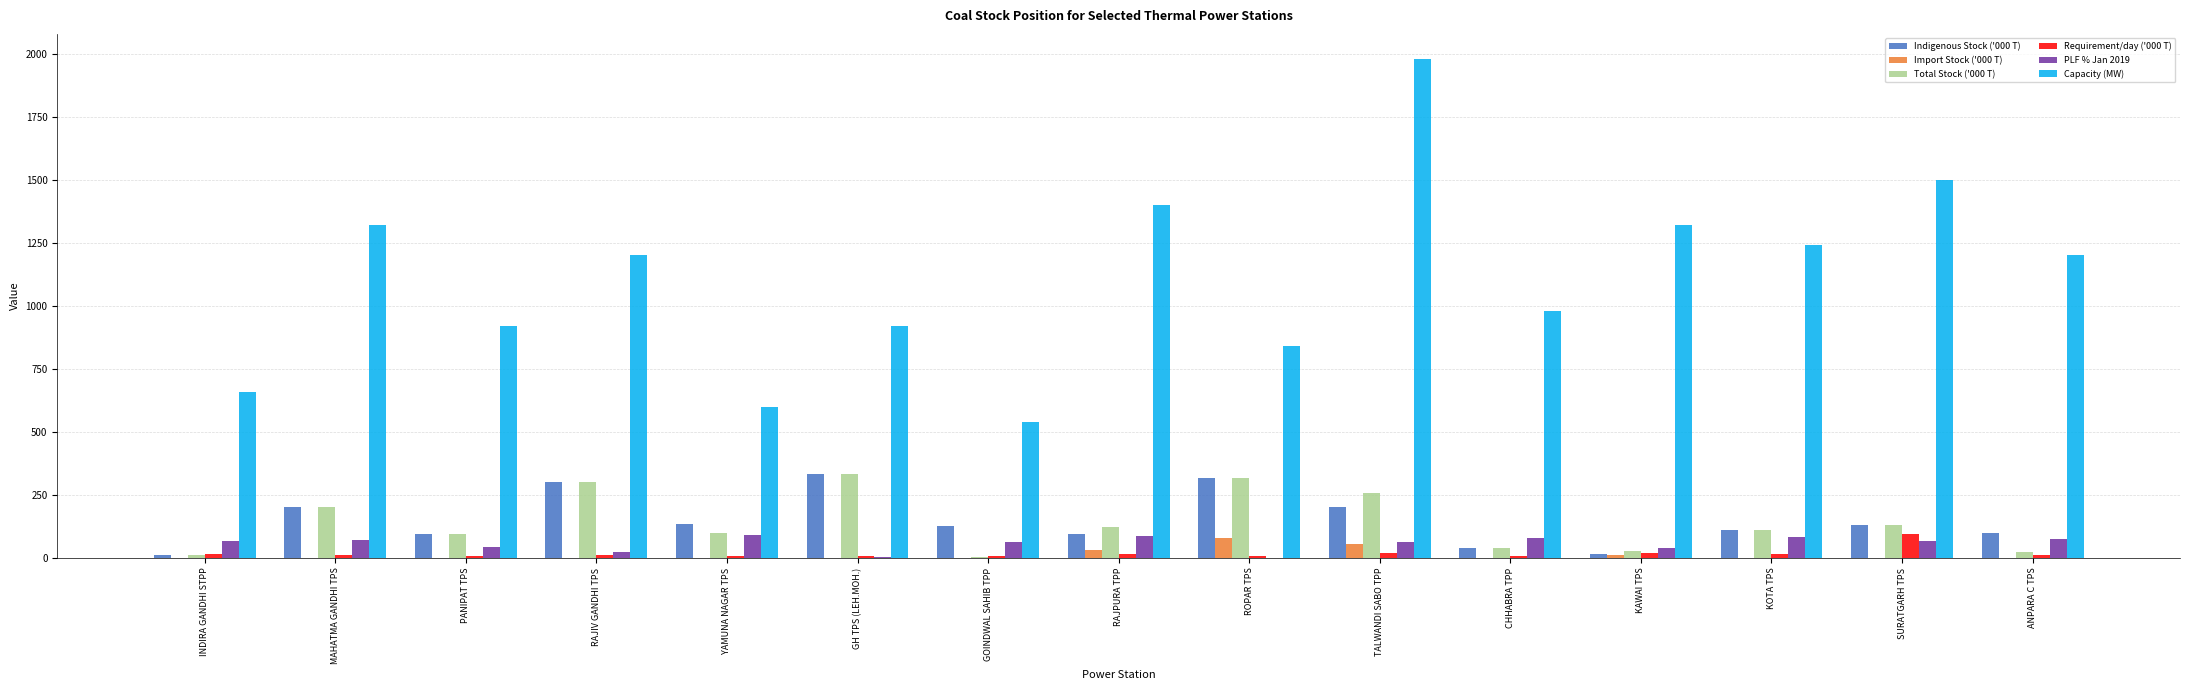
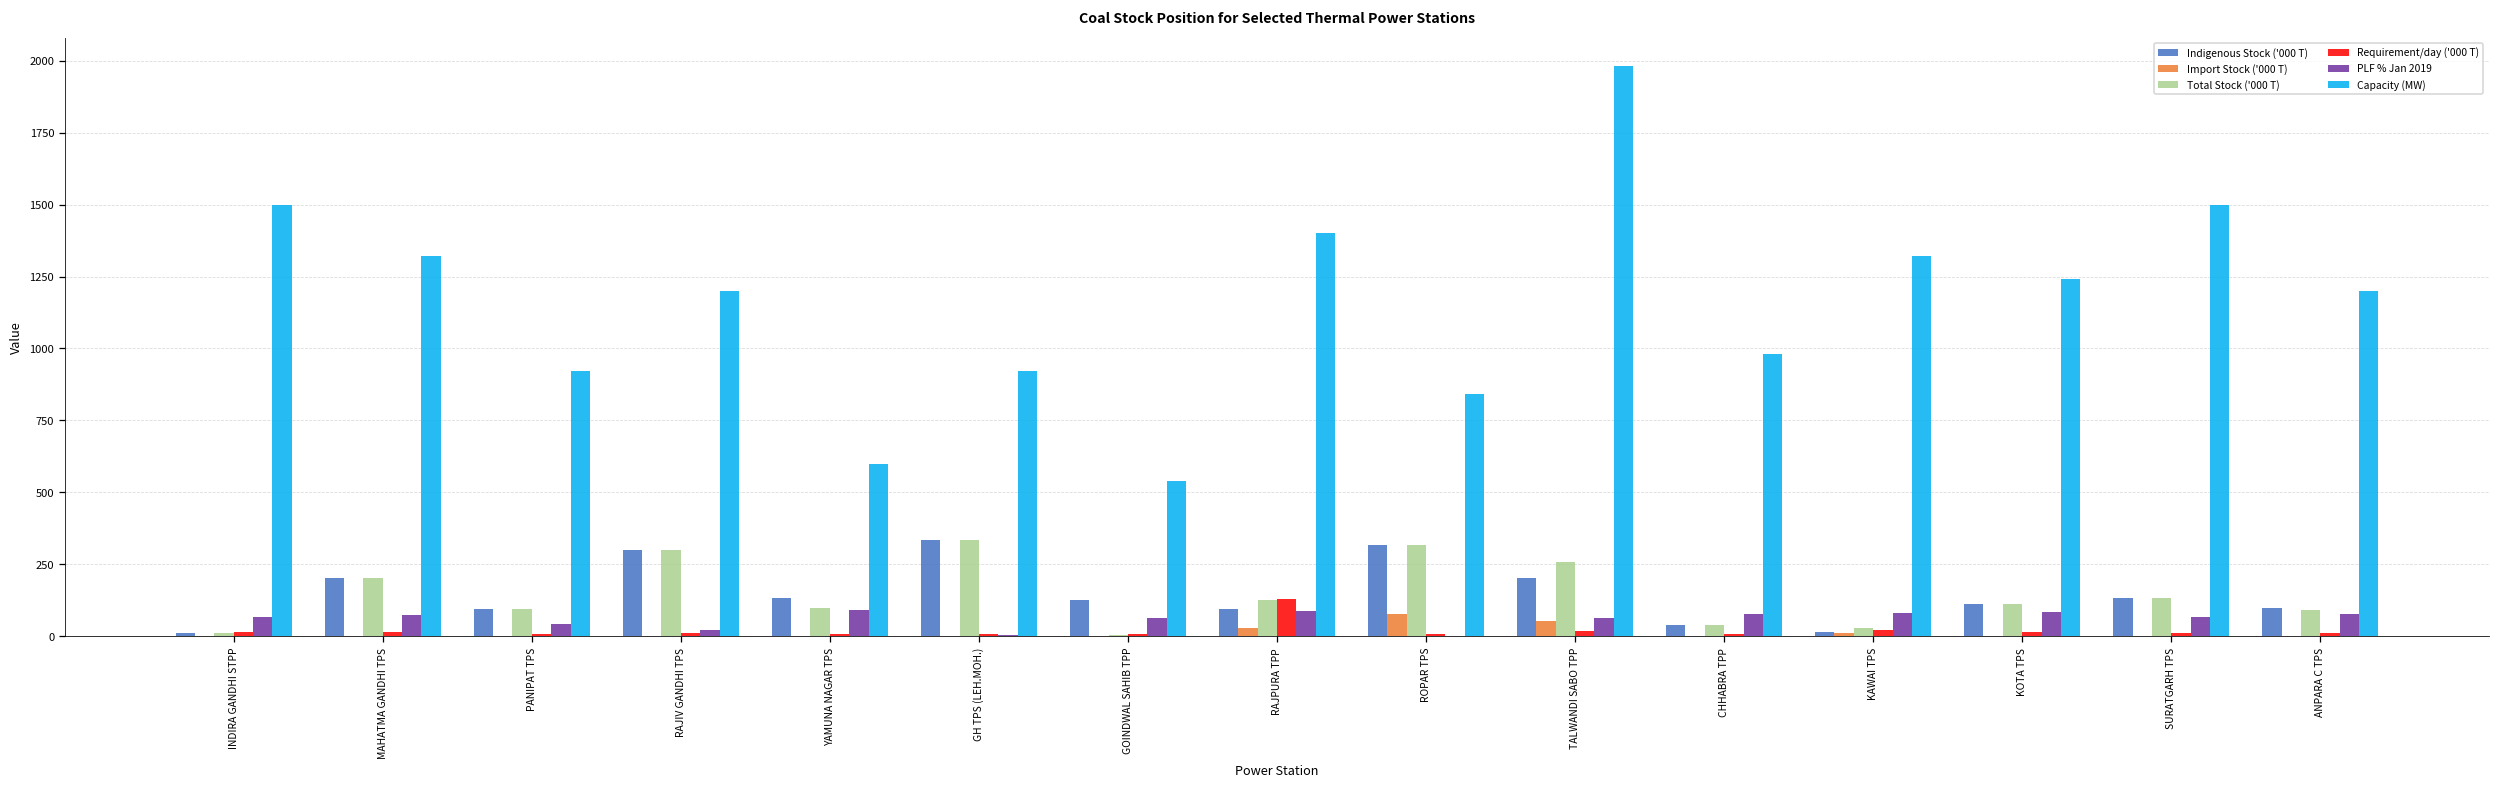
  {
    "Indigenous Stock ('000 T)": {
      "MAHATMA GANDHI TPS": 200,
      "PANIPAT TPS": 90,
      "RAJIV GANDHI TPS": 300,
      "YAMUNA NAGAR TPS": 130,
      "GH TPS (LEH.MOH.)": 330,
      "GOINDWAL SAHIB TPP": 120,
      "RAJPURA TPP": 90,
      "ROPAR TPS": 320,
      "TALWANDI SABO TPP": 200,
      "CHHABRA TPP": 40,
      "KAWAI TPS": 10,
      "KOTA TPS": 110,
      "SURATGARH TPS": 130,
      "ANPARA C TPS": 100
    },
    "Import Stock ('000 T)": {
      "INDIRA GANDHI STPP": 0,
      "MAHATMA GANDHI TPS": 0,
      "PANIPAT TPS": 0,
      "RAJIV GANDHI TPS": 0,
      "YAMUNA NAGAR TPS": 0,
      "GH TPS (LEH.MOH.)": 0,
      "GOINDWAL SAHIB TPP": 0,
      "RAJPURA TPP": 30,
      "ROPAR TPS": 80,
      "TALWANDI SABO TPP": 50,
      "CHHABRA TPP": 0,
      "KAWAI TPS": 10,
      "KOTA TPS": 0,
      "SURATGARH TPS": 0,
      "ANPARA C TPS": 0
    },
    "Total Stock ('000 T)": {
      "MAHATMA GANDHI TPS": 200,
      "PANIPAT TPS": 90,
      "RAJIV GANDHI TPS": 300,
      "YAMUNA NAGAR TPS": 100,
      "GH TPS (LEH.MOH.)": 330,
      "RAJPURA TPP": 120,
      "ROPAR TPS": 320,
      "TALWANDI SABO TPP": 260,
      "CHHABRA TPP": 40,
      "KAWAI TPS": 30,
      "KOTA TPS": 110,
      "SURATGARH TPS": 130,
-     "ANPARA C TPS": 20
+     "ANPARA C TPS": 90
    },
    "Requirement/day ('000 T)": {
      "INDIRA GANDHI STPP": 10,
      "MAHATMA GANDHI TPS": 10,
      "RAJIV GANDHI TPS": 10,
-     "RAJPURA TPP": 10,
+     "RAJPURA TPP": 130,
      "TALWANDI SABO TPP": 20,
      "KAWAI TPS": 20,
      "KOTA TPS": 10,
-     "SURATGARH TPS": 90,
+     "SURATGARH TPS": 10,
      "ANPARA C TPS": 10
    },
    "PLF % Jan 2019": {
      "INDIRA GANDHI STPP": 70,
      "MAHATMA GANDHI TPS": 70,
      "PANIPAT TPS": 40,
      "RAJIV GANDHI TPS": 20,
      "YAMUNA NAGAR TPS": 90,
      "GOINDWAL SAHIB TPP": 60,
      "RAJPURA TPP": 90,
      "ROPAR TPS": 0,
      "TALWANDI SABO TPP": 60,
      "CHHABRA TPP": 80,
-     "KAWAI TPS": 40,
+     "KAWAI TPS": 80,
      "KOTA TPS": 80,
      "SURATGARH TPS": 70,
      "ANPARA C TPS": 80
    },
    "Capacity (MW)": {
-     "INDIRA GANDHI STPP": 660,
+     "INDIRA GANDHI STPP": 1500,
      "MAHATMA GANDHI TPS": 1320,
      "PANIPAT TPS": 920,
      "RAJIV GANDHI TPS": 1200,
      "YAMUNA NAGAR TPS": 600,
      "GH TPS (LEH.MOH.)": 920,
      "GOINDWAL SAHIB TPP": 540,
      "RAJPURA TPP": 1400,
      "ROPAR TPS": 840,
      "TALWANDI SABO TPP": 1980,
      "CHHABRA TPP": 980,
      "KAWAI TPS": 1320,
      "KOTA TPS": 1240,
      "SURATGARH TPS": 1500,
      "ANPARA C TPS": 1200
    }
  }
